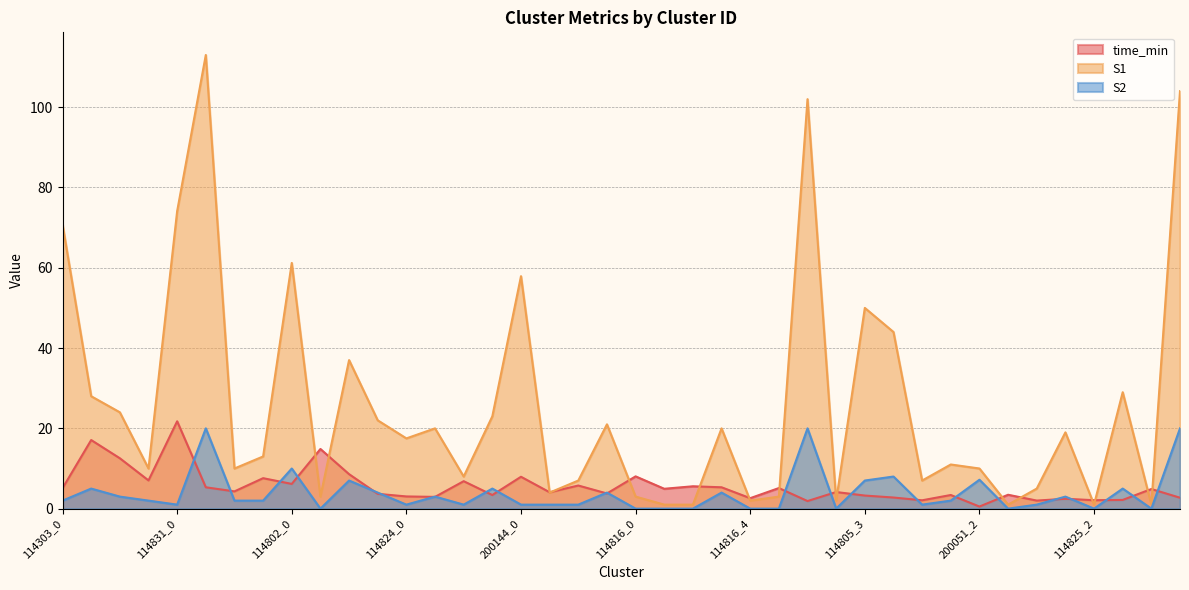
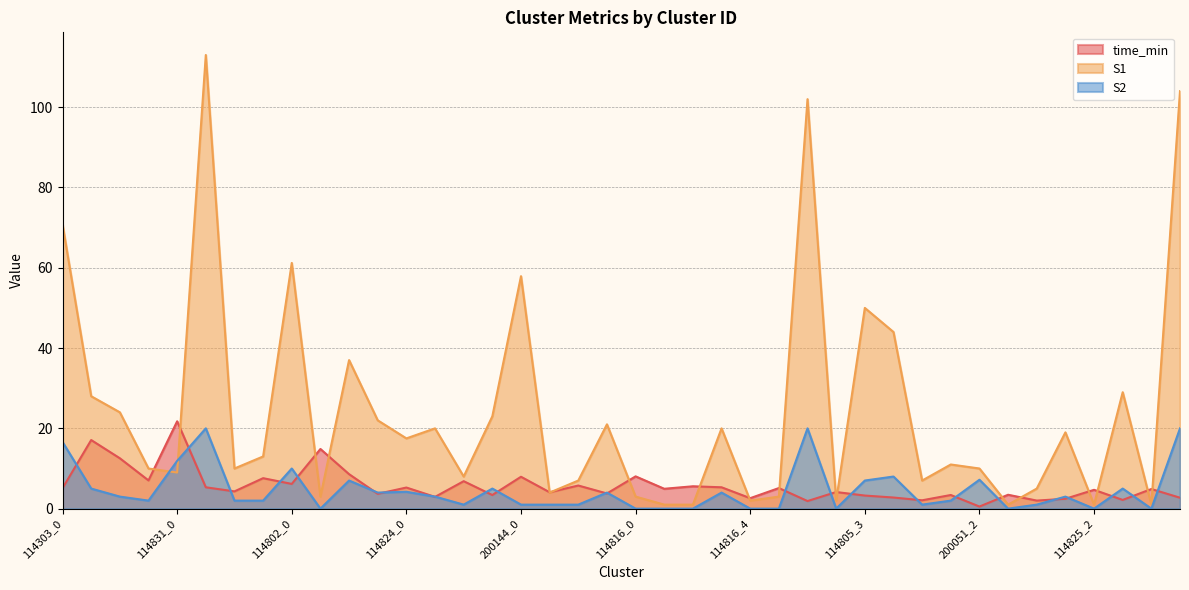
  {
    "time_min": {
      "114303_0": 5,
      "114831_0": 22,
      "114802_0": 6,
-     "114824_0": 3,
+     "114824_0": 5,
      "200144_0": 8,
      "114816_0": 8,
      "114805_3": 3,
      "200051_2": 1,
-     "114825_2": 2
+     "114825_2": 5
    },
    "S1": {
      "114303_0": 71,
-     "114831_0": 74,
+     "114831_0": 9,
      "114802_0": 61,
      "114824_0": 18,
      "200144_0": 58,
      "114816_0": 3,
      "114805_3": 50,
      "200051_2": 10,
      "114825_2": 1
    },
    "S2": {
-     "114303_0": 2,
-     "114831_0": 1,
+     "114303_0": 17,
+     "114831_0": 12,
      "114802_0": 10,
-     "114824_0": 1,
+     "114824_0": 4,
      "200144_0": 1,
      "114816_0": 0,
      "114816_4": 0,
      "114805_3": 7,
      "200051_2": 7,
      "114825_2": 0
    }
  }
